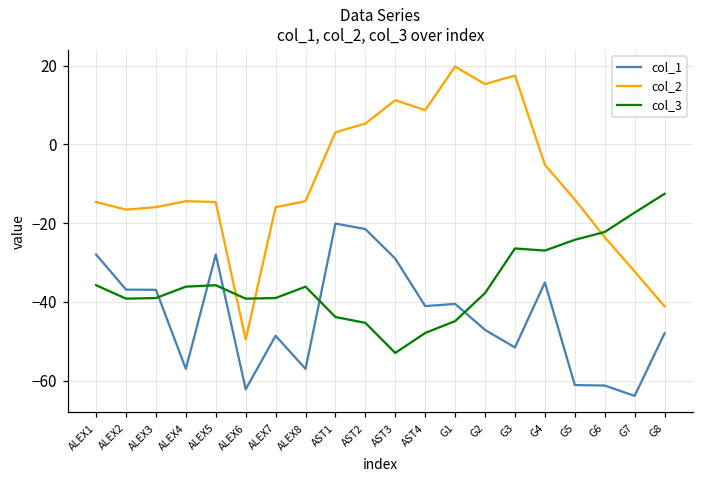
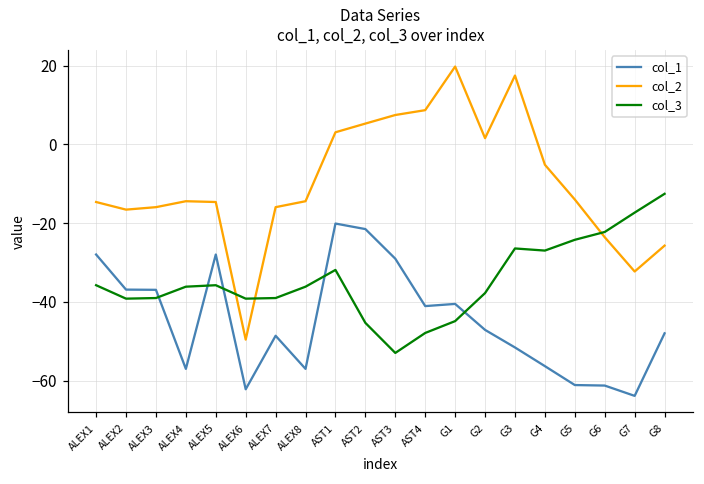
  {
    "col_1": {
      "ALEX1": -28,
      "ALEX2": -37,
      "ALEX3": -37,
      "ALEX4": -57,
      "ALEX5": -28,
      "ALEX6": -62,
      "ALEX7": -49,
      "ALEX8": -57,
      "AST1": -20,
      "AST2": -21,
      "AST3": -29,
      "AST4": -41,
      "G1": -40,
      "G2": -47,
      "G3": -52,
-     "G4": -35,
+     "G4": -56,
      "G5": -61,
      "G6": -61,
      "G7": -64,
      "G8": -48
    },
    "col_2": {
      "ALEX1": -15,
      "ALEX2": -17,
      "ALEX3": -16,
      "ALEX4": -14,
      "ALEX5": -15,
      "ALEX6": -50,
      "ALEX7": -16,
      "ALEX8": -14,
      "AST1": 3,
      "AST2": 5,
-     "AST3": 11,
+     "AST3": 7,
      "AST4": 9,
      "G1": 20,
-     "G2": 15,
+     "G2": 2,
      "G3": 17,
      "G4": -5,
      "G5": -14,
      "G6": -24,
      "G7": -32,
-     "G8": -41
+     "G8": -26
    },
    "col_3": {
      "ALEX1": -36,
      "ALEX2": -39,
      "ALEX3": -39,
      "ALEX4": -36,
      "ALEX5": -36,
      "ALEX6": -39,
      "ALEX7": -39,
      "ALEX8": -36,
-     "AST1": -44,
+     "AST1": -32,
      "AST2": -45,
      "AST3": -53,
      "AST4": -48,
      "G1": -45,
      "G2": -38,
      "G3": -26,
      "G4": -27,
      "G5": -24,
      "G6": -22,
      "G7": -17,
      "G8": -13
    }
  }
